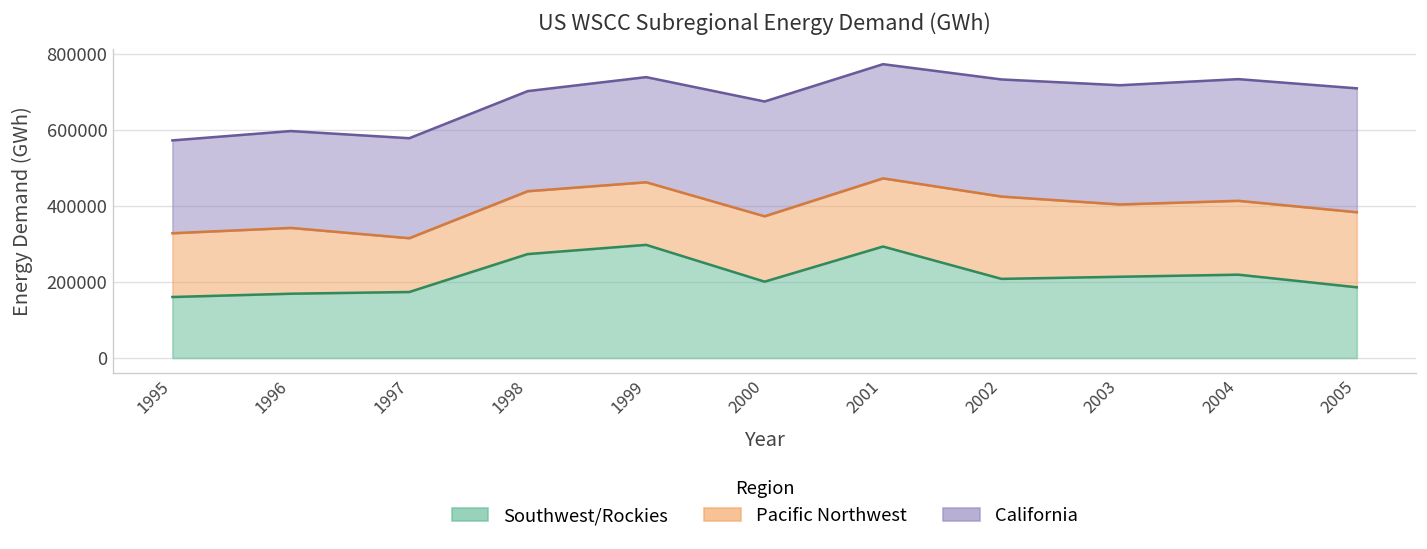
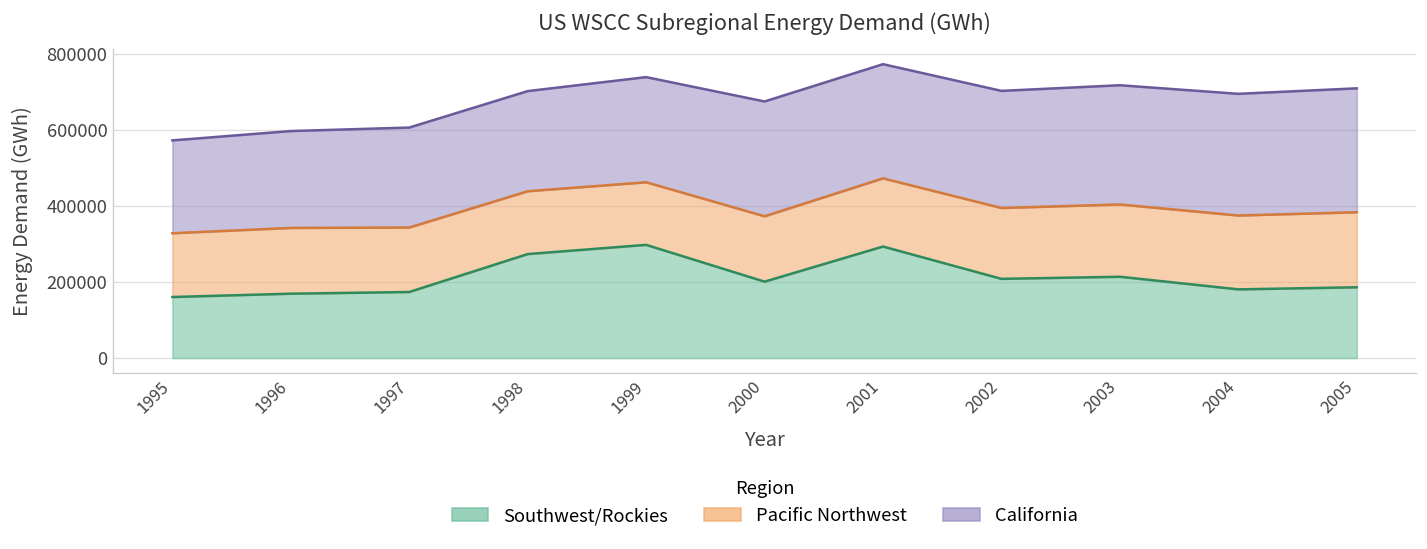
  {
    "Southwest/Rockies": {
      "1995": 160000,
      "1996": 170000,
      "1997": 170000,
      "1998": 270000,
      "1999": 300000,
      "2000": 200000,
      "2001": 290000,
      "2002": 210000,
      "2003": 210000,
-     "2004": 220000,
+     "2004": 180000,
      "2005": 190000
    },
    "Pacific Northwest": {
      "1995": 170000,
      "1996": 170000,
-     "1997": 140000,
+     "1997": 170000,
      "1998": 170000,
      "1999": 160000,
      "2000": 170000,
      "2001": 180000,
-     "2002": 220000,
+     "2002": 190000,
      "2003": 190000,
      "2004": 190000,
      "2005": 200000
    },
    "California": {
      "1995": 240000,
      "1996": 250000,
      "1997": 260000,
      "1998": 260000,
      "1999": 280000,
      "2000": 300000,
      "2001": 300000,
      "2002": 310000,
      "2003": 310000,
      "2004": 320000,
      "2005": 330000
    }
  }
